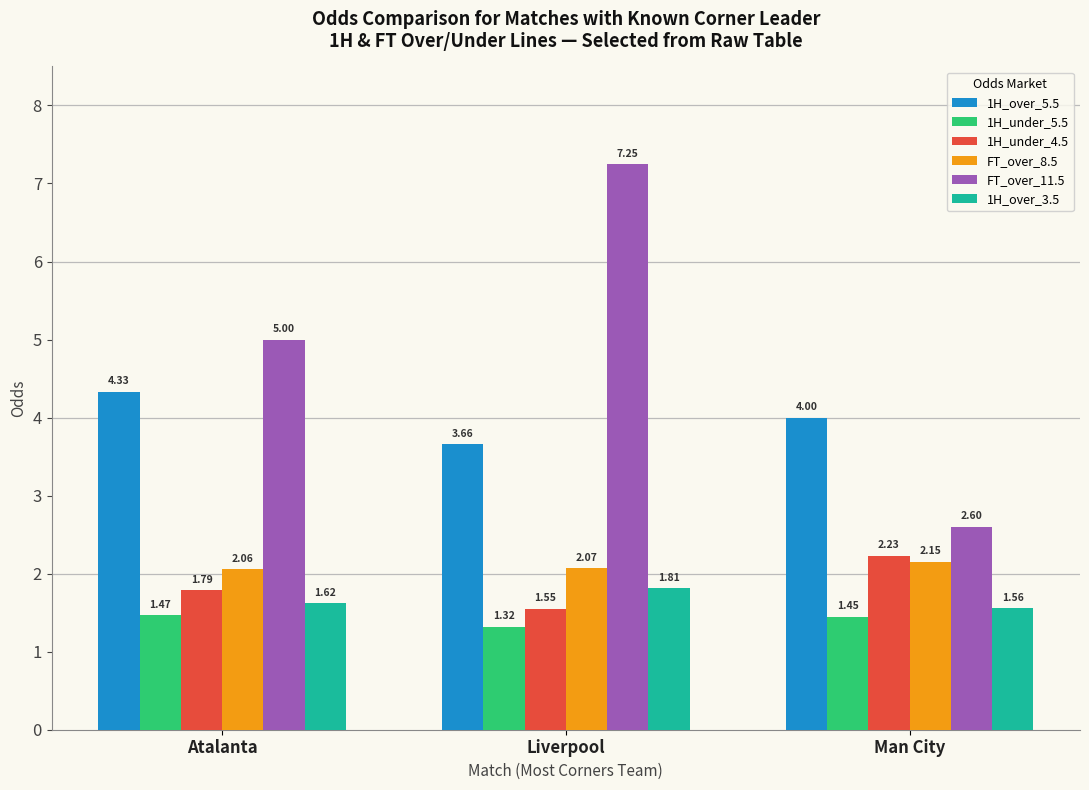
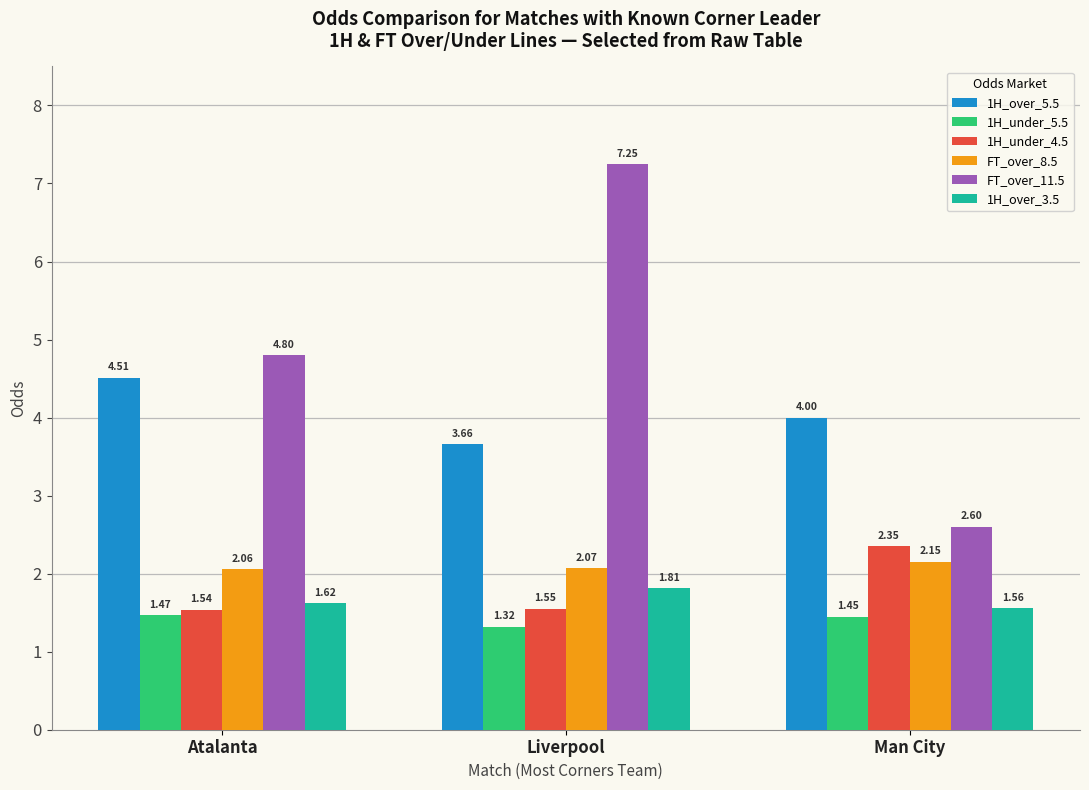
  {
    "1H_over_5.5": {
-     "Atalanta": 4.33,
+     "Atalanta": 4.51,
      "Liverpool": 3.66,
      "Man City": 4.00
    },
    "1H_under_4.5": {
-     "Atalanta": 1.79,
+     "Atalanta": 1.54,
      "Liverpool": 1.55,
-     "Man City": 2.23
+     "Man City": 2.35
    },
    "FT_over_8.5": {
      "Atalanta": 2.06,
      "Liverpool": 2.07,
      "Man City": 2.15
    },
    "FT_over_11.5": {
-     "Atalanta": 5.00,
+     "Atalanta": 4.80,
      "Liverpool": 7.25,
      "Man City": 2.60
    }
  }
